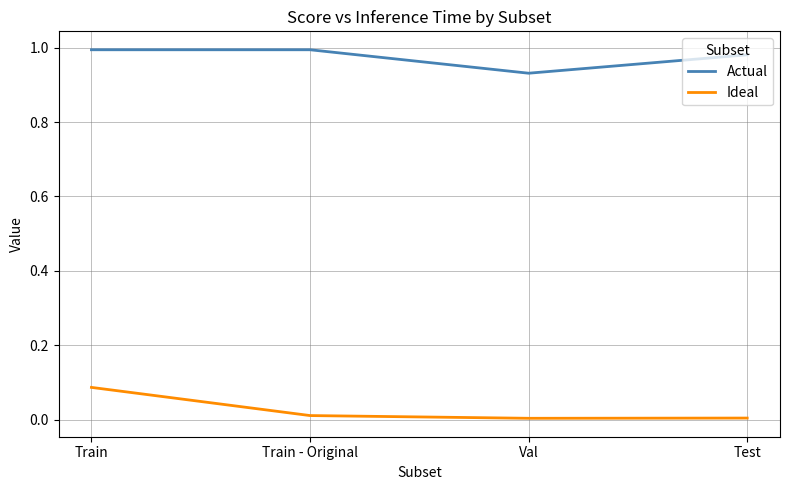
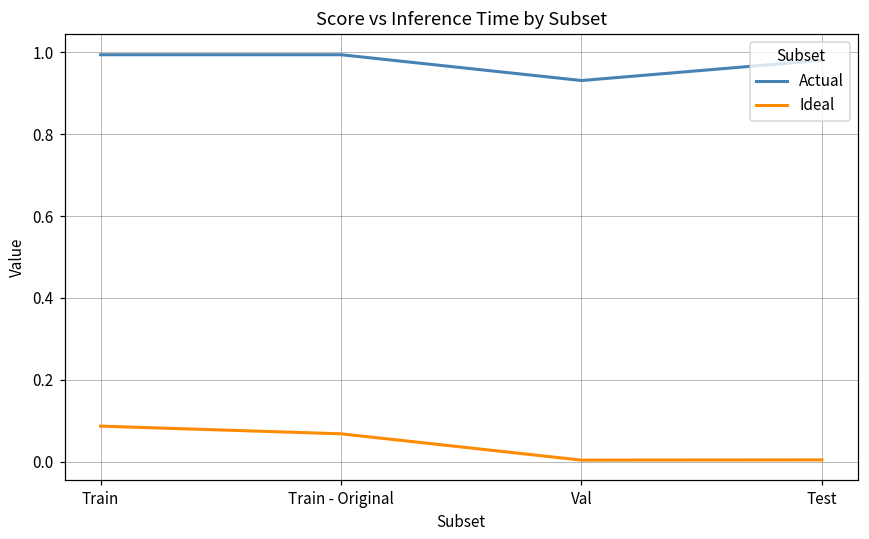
  {
    "Actual": {
      "Train": 0.99,
      "Train - Original": 0.99,
      "Val": 0.93
    },
    "Ideal": {
      "Train": 0.09,
-     "Train - Original": 0.01,
+     "Train - Original": 0.07,
      "Val": 0.00,
      "Test": 0.00
    }
  }
